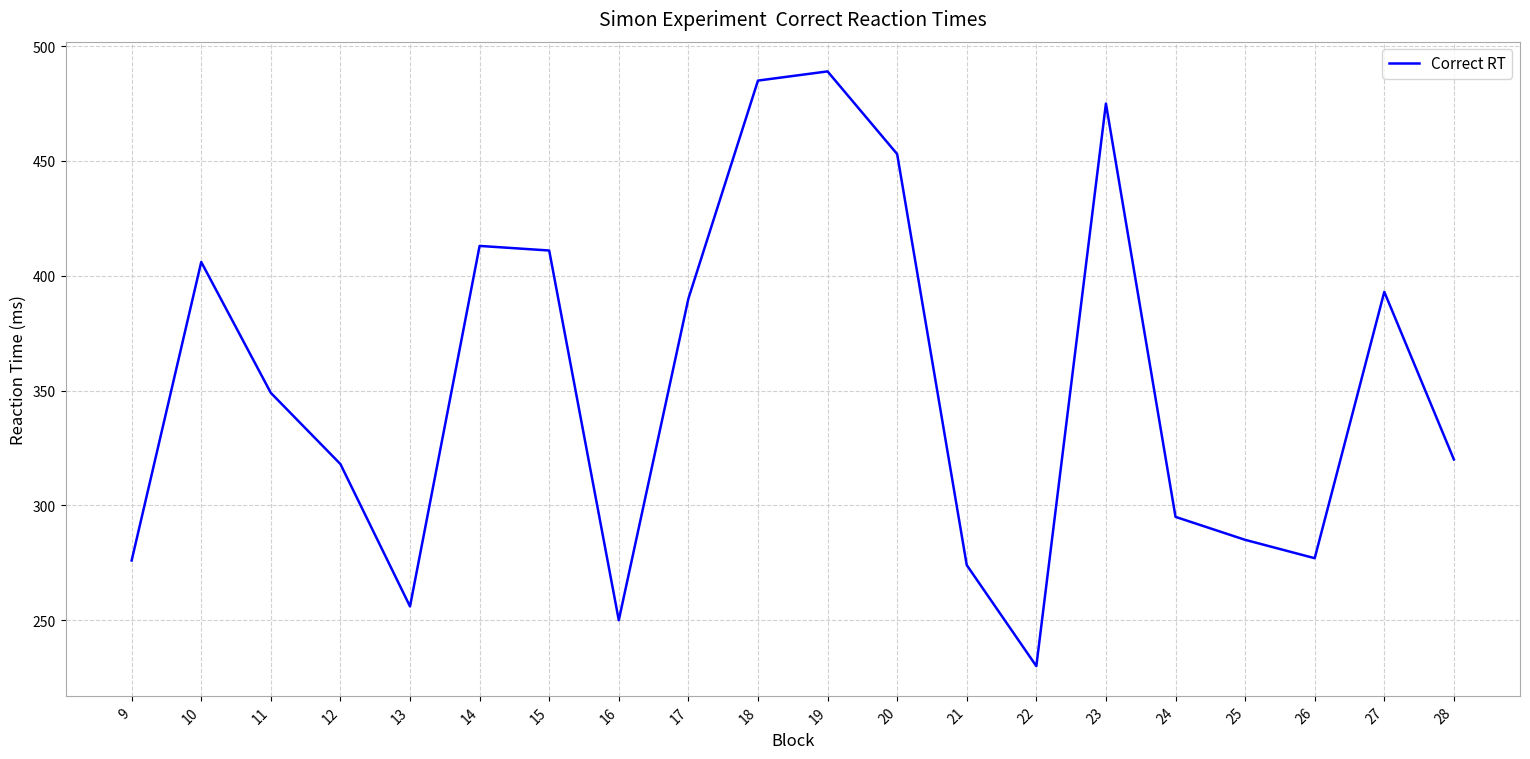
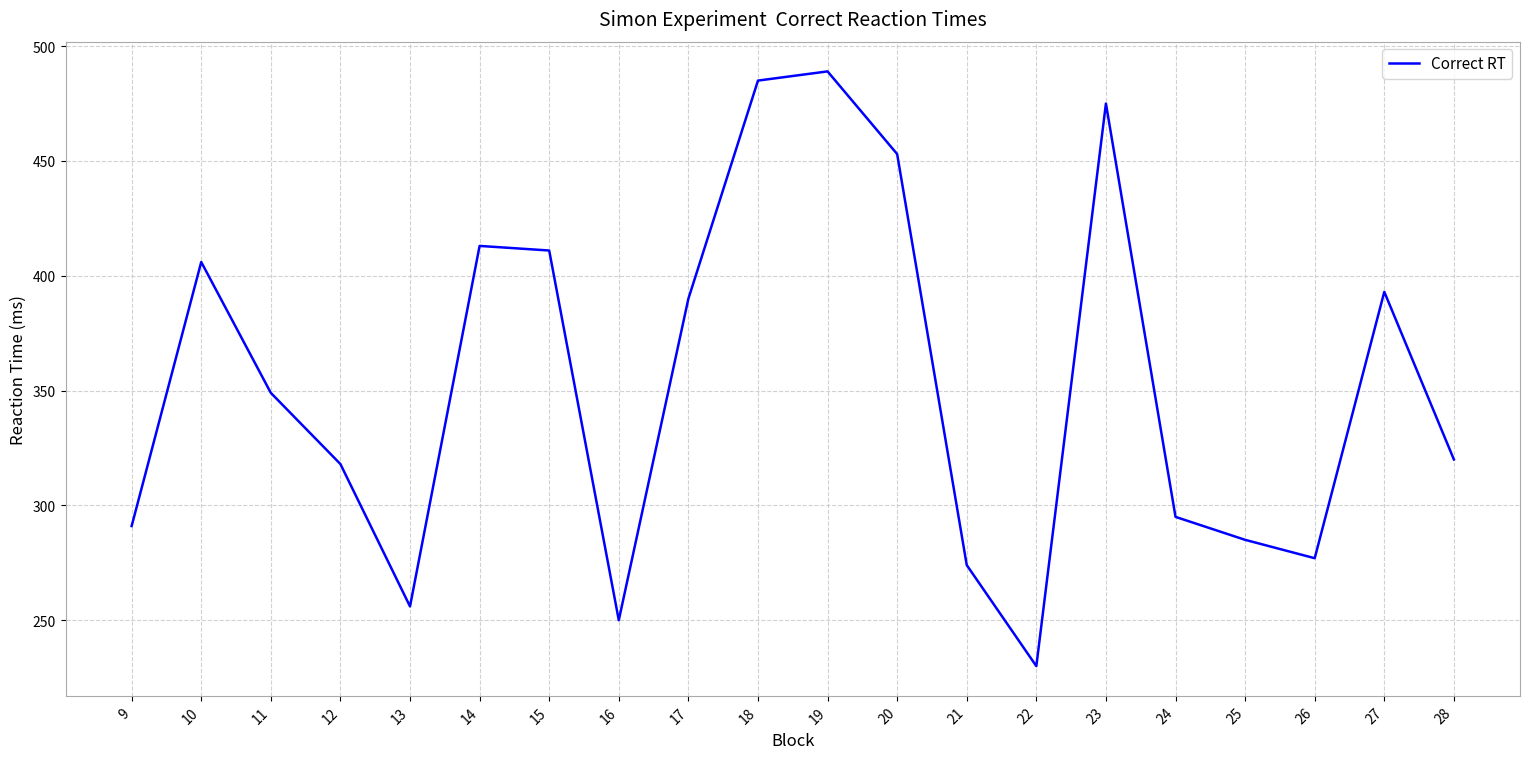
  {
-   "9": 276,
+   "9": 291,
    "10": 406,
    "11": 349,
    "12": 318,
    "13": 256,
    "14": 413,
    "15": 411,
    "16": 250,
    "17": 390,
    "18": 485,
    "19": 489,
    "20": 453,
    "21": 274,
    "22": 230,
    "23": 475,
    "24": 295,
    "25": 285,
    "26": 277,
    "27": 393,
    "28": 320
  }
